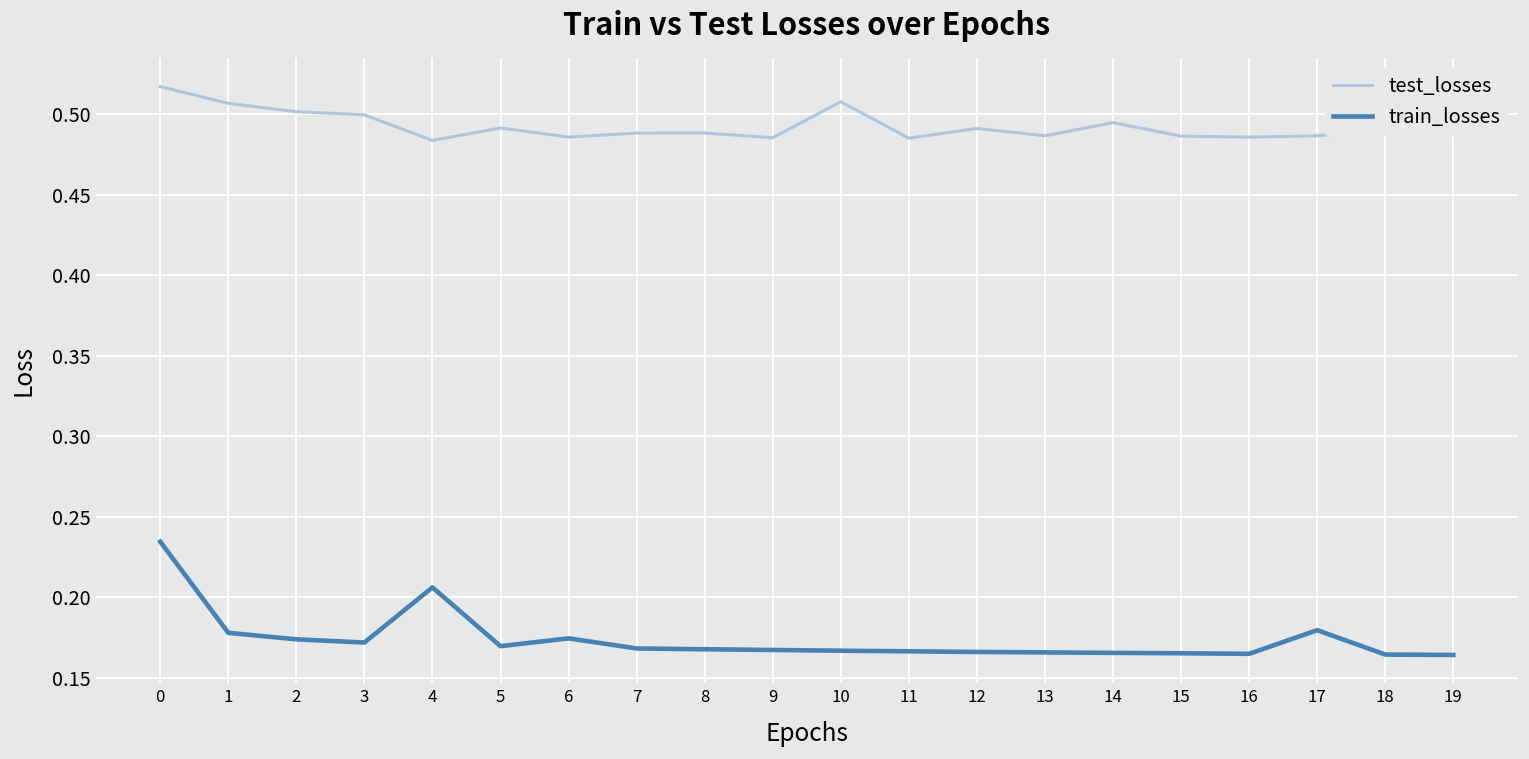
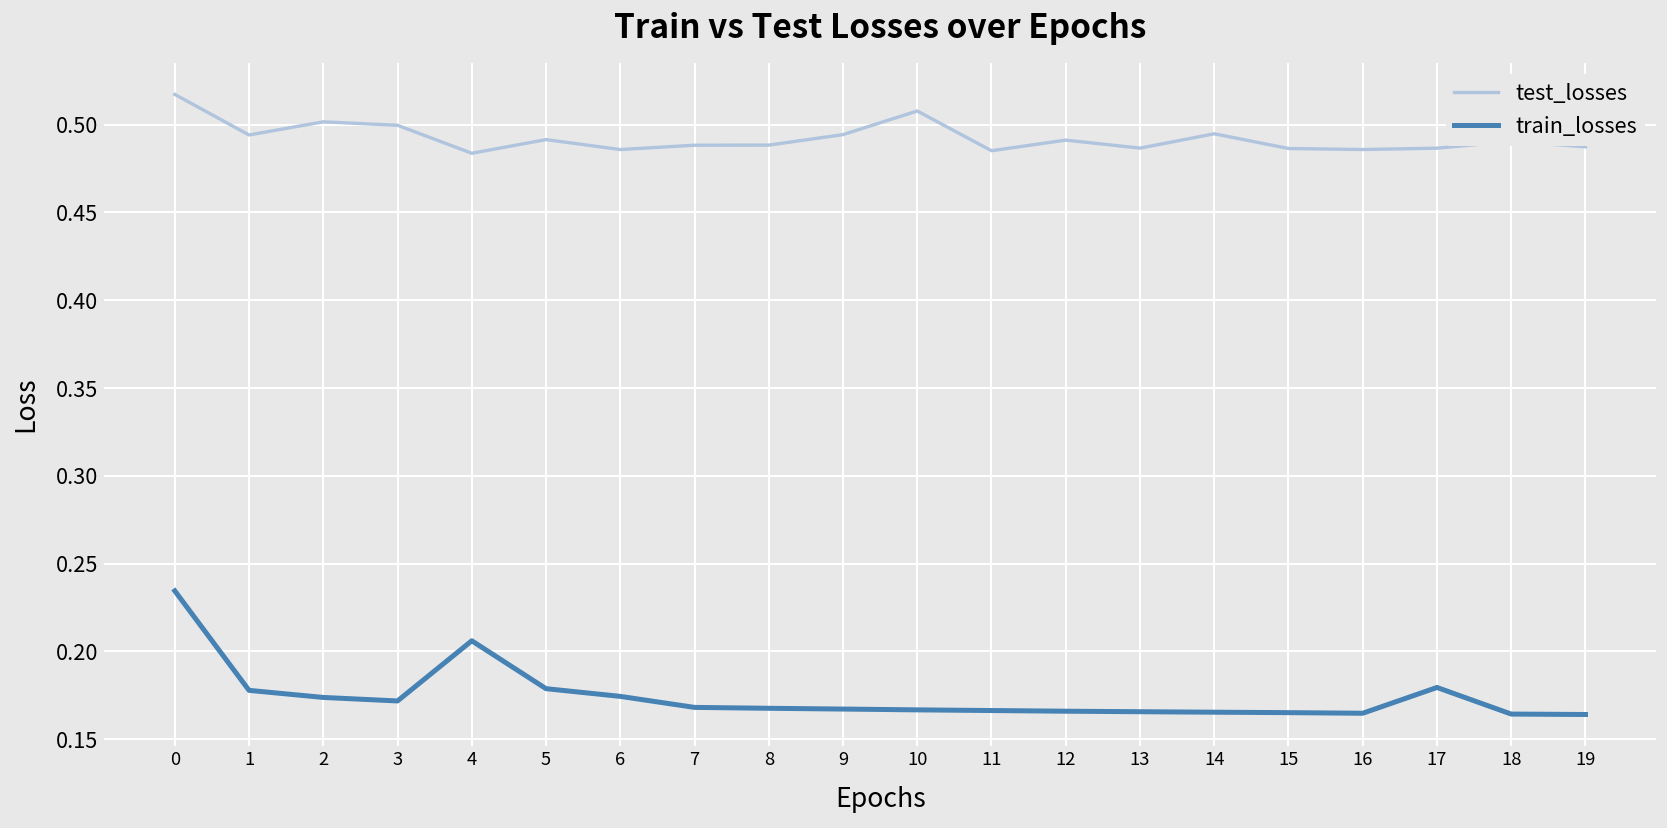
  {
    "test_losses": {
      "0": 0.517,
-     "1": 0.507,
+     "1": 0.494,
      "2": 0.502,
      "3": 0.500,
      "4": 0.484,
      "5": 0.491,
      "6": 0.486,
      "7": 0.488,
      "8": 0.488,
-     "9": 0.485,
+     "9": 0.494,
      "10": 0.508,
      "11": 0.485,
      "12": 0.491,
      "13": 0.487,
      "14": 0.495,
      "15": 0.486,
      "16": 0.486,
      "17": 0.487,
      "19": 0.487
    },
    "train_losses": {
      "0": 0.235,
      "1": 0.178,
      "2": 0.174,
      "3": 0.172,
      "4": 0.206,
-     "5": 0.170,
+     "5": 0.179,
      "6": 0.174,
      "7": 0.168,
      "8": 0.168,
      "9": 0.167,
      "10": 0.167,
      "11": 0.166,
      "12": 0.166,
      "13": 0.166,
      "14": 0.165,
      "15": 0.165,
      "16": 0.165,
      "17": 0.180,
      "18": 0.164,
      "19": 0.164
    }
  }
